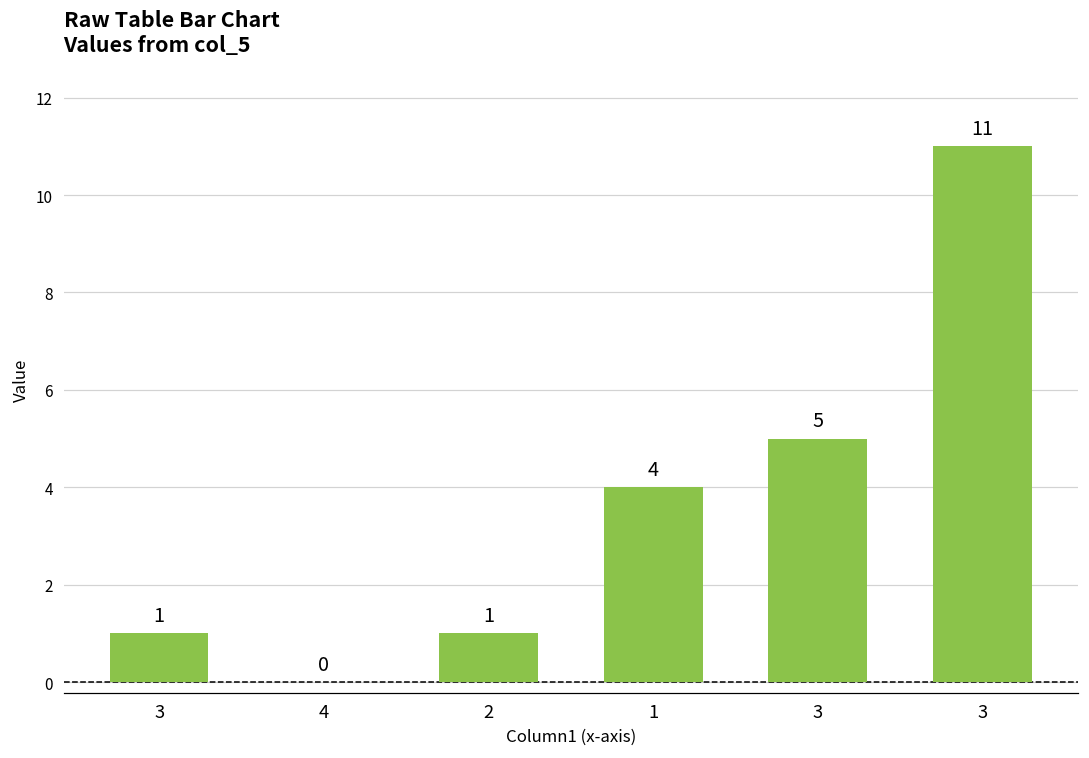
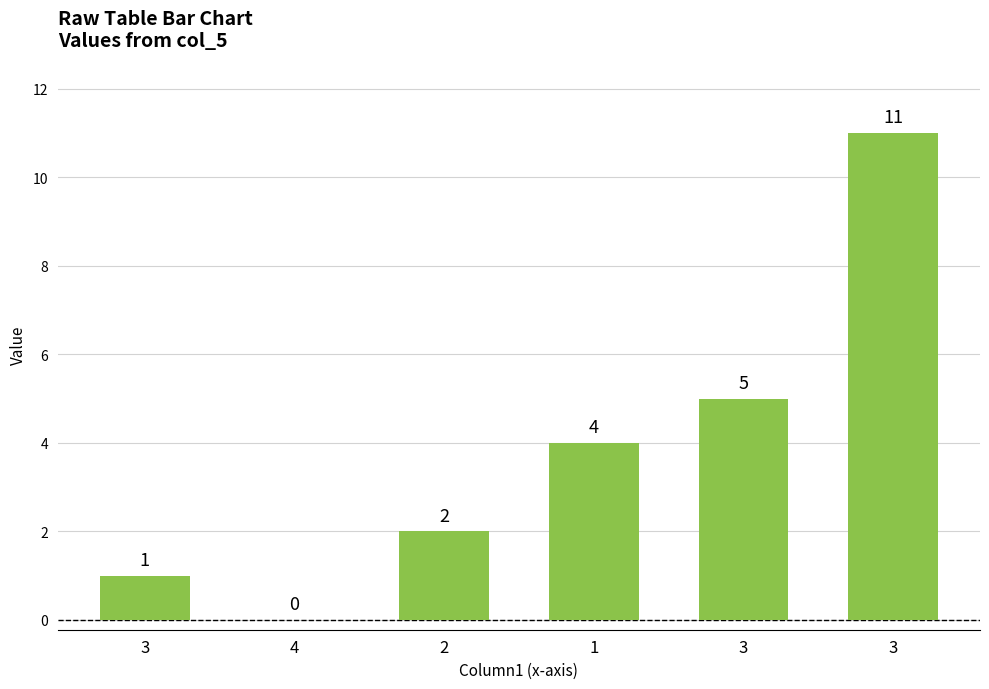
  {
    "4": 0,
-   "2": 1,
+   "2": 2,
    "1": 4
  }
